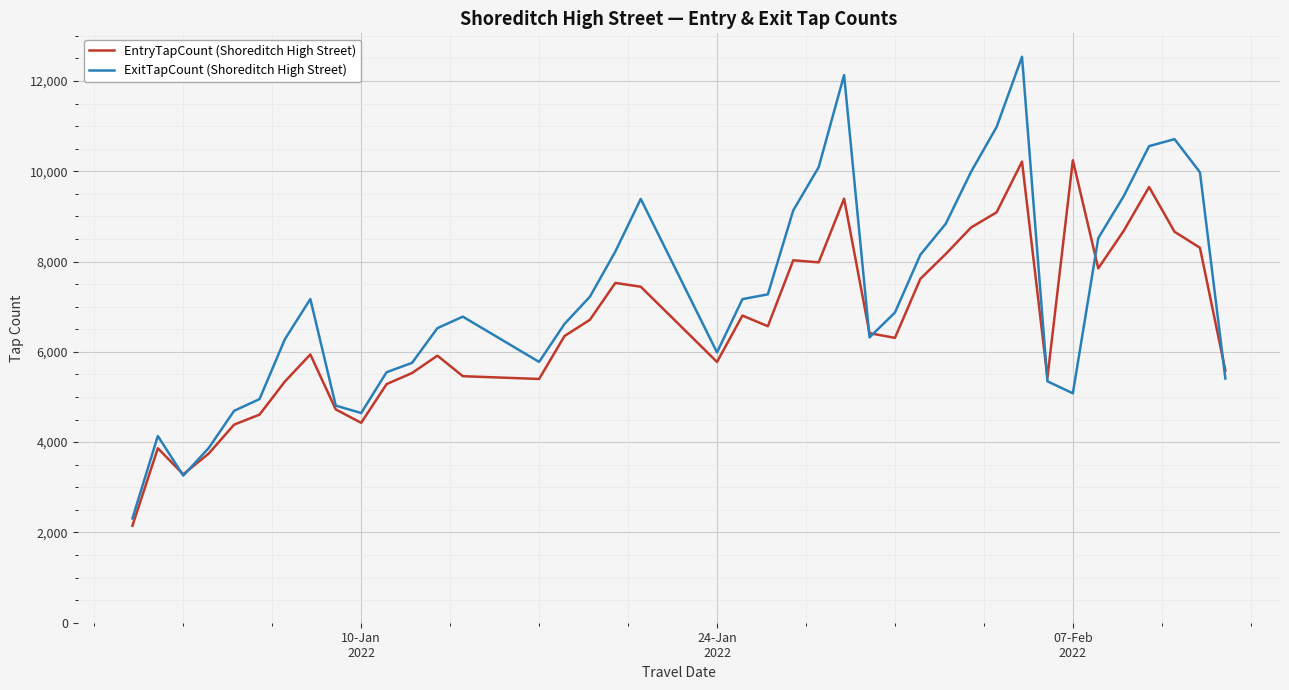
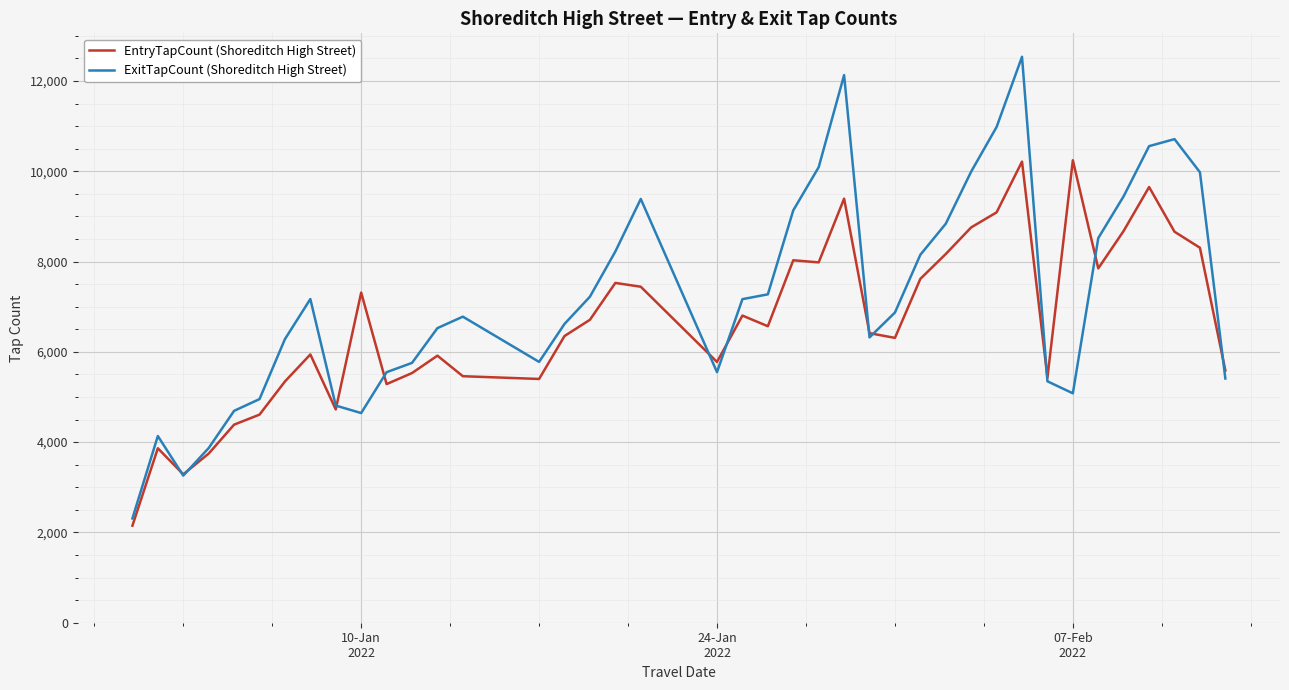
  {
    "EntryTapCount (Shoreditch High Street)": {
-     "10-Jan 2022": "4,400",
+     "10-Jan 2022": "7,300",
      "24-Jan 2022": "5,800",
      "07-Feb 2022": "10,200"
    },
    "ExitTapCount (Shoreditch High Street)": {
      "10-Jan 2022": "4,600",
-     "24-Jan 2022": "6,000",
+     "24-Jan 2022": "5,600",
      "07-Feb 2022": "5,100"
    }
  }
